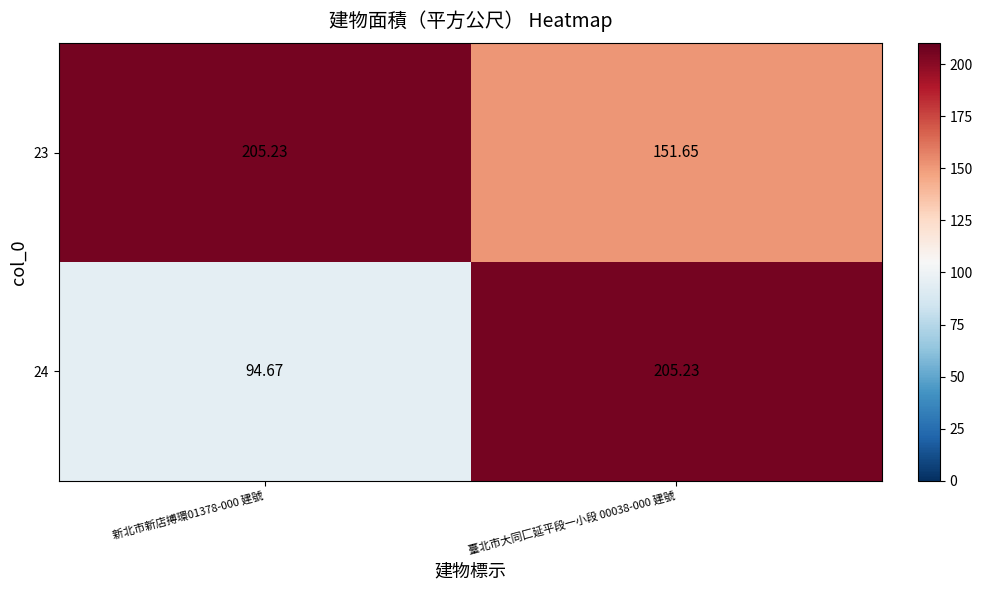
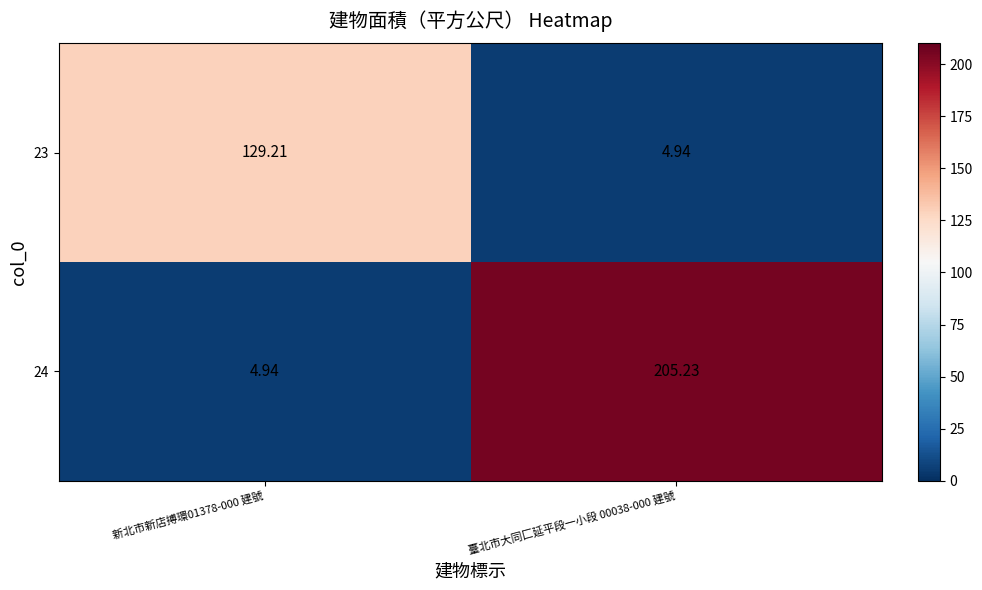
  {
    "23": {
-     "新北市新店搏環01378-000 建號": 205.23,
-     "臺北市大同匚延平段一小段 00038-000 建號": 151.65
+     "新北市新店搏環01378-000 建號": 129.21,
+     "臺北市大同匚延平段一小段 00038-000 建號": 4.94
    },
    "24": {
-     "新北市新店搏環01378-000 建號": 94.67,
+     "新北市新店搏環01378-000 建號": 4.94,
      "臺北市大同匚延平段一小段 00038-000 建號": 205.23
    }
  }
